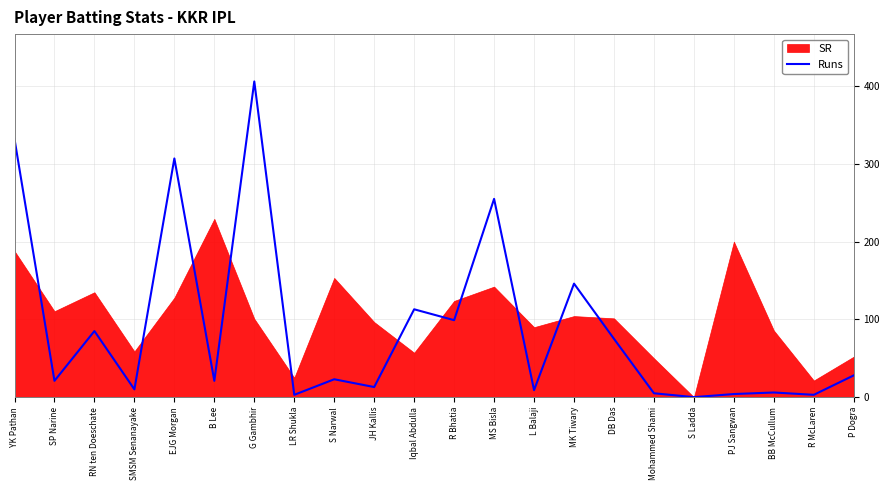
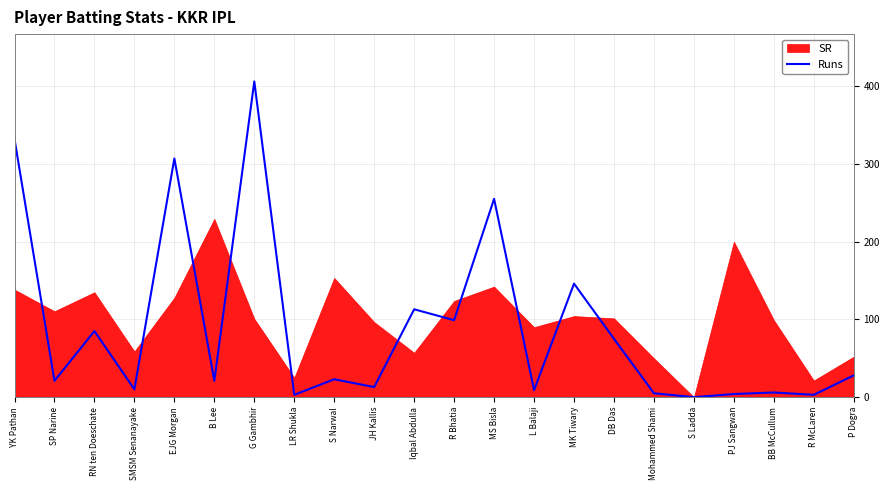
  {
    "SR": {
-     "YK Pathan": 190,
+     "YK Pathan": 140,
      "SP Narine": 110,
      "RN ten Doeschate": 130,
      "SMSM Senanayake": 60,
      "EJG Morgan": 130,
      "B Lee": 230,
      "G Gambhir": 100,
      "LR Shukla": 30,
      "S Narwal": 150,
      "JH Kallis": 100,
      "Iqbal Abdulla": 60,
      "R Bhatia": 120,
      "MS Bisla": 140,
      "L Balaji": 90,
      "MK Tiwary": 100,
      "DB Das": 100,
      "Mohammed Shami": 50,
      "PJ Sangwan": 200,
-     "BB McCullum": 90,
+     "BB McCullum": 100,
      "R McLaren": 20,
      "P Dogra": 50
    },
    "Runs": {
      "YK Pathan": 330,
      "SP Narine": 20,
      "RN ten Doeschate": 90,
      "SMSM Senanayake": 10,
      "EJG Morgan": 310,
      "B Lee": 20,
      "G Gambhir": 410,
      "LR Shukla": 0,
      "S Narwal": 20,
      "JH Kallis": 10,
      "Iqbal Abdulla": 110,
      "R Bhatia": 100,
      "MS Bisla": 260,
      "L Balaji": 10,
      "MK Tiwary": 150,
      "DB Das": 80,
      "Mohammed Shami": 10,
      "PJ Sangwan": 0,
      "BB McCullum": 10,
      "R McLaren": 0,
      "P Dogra": 30
    }
  }
